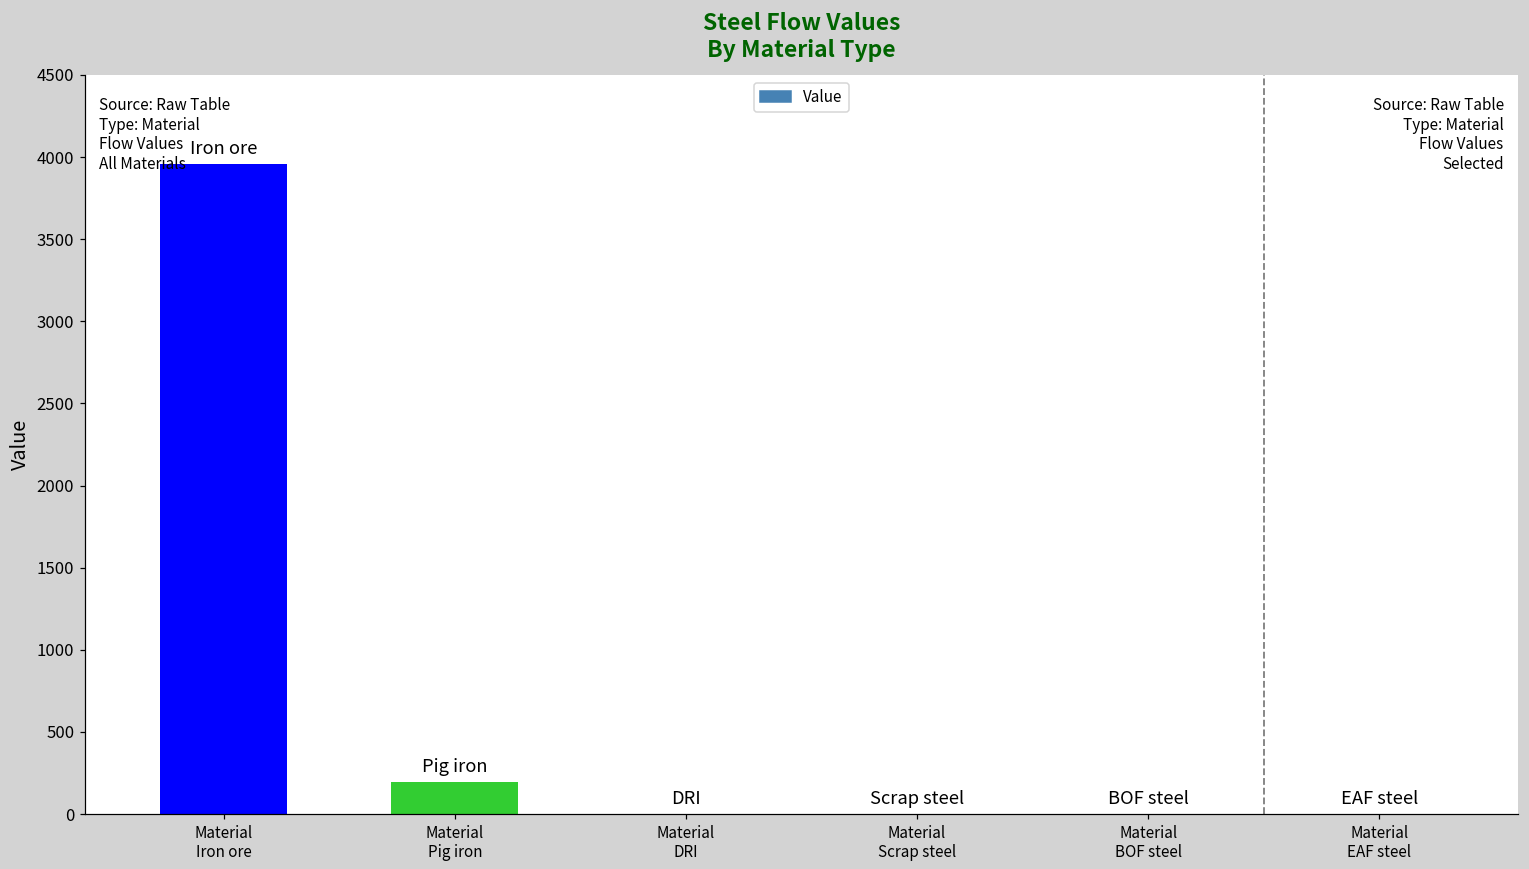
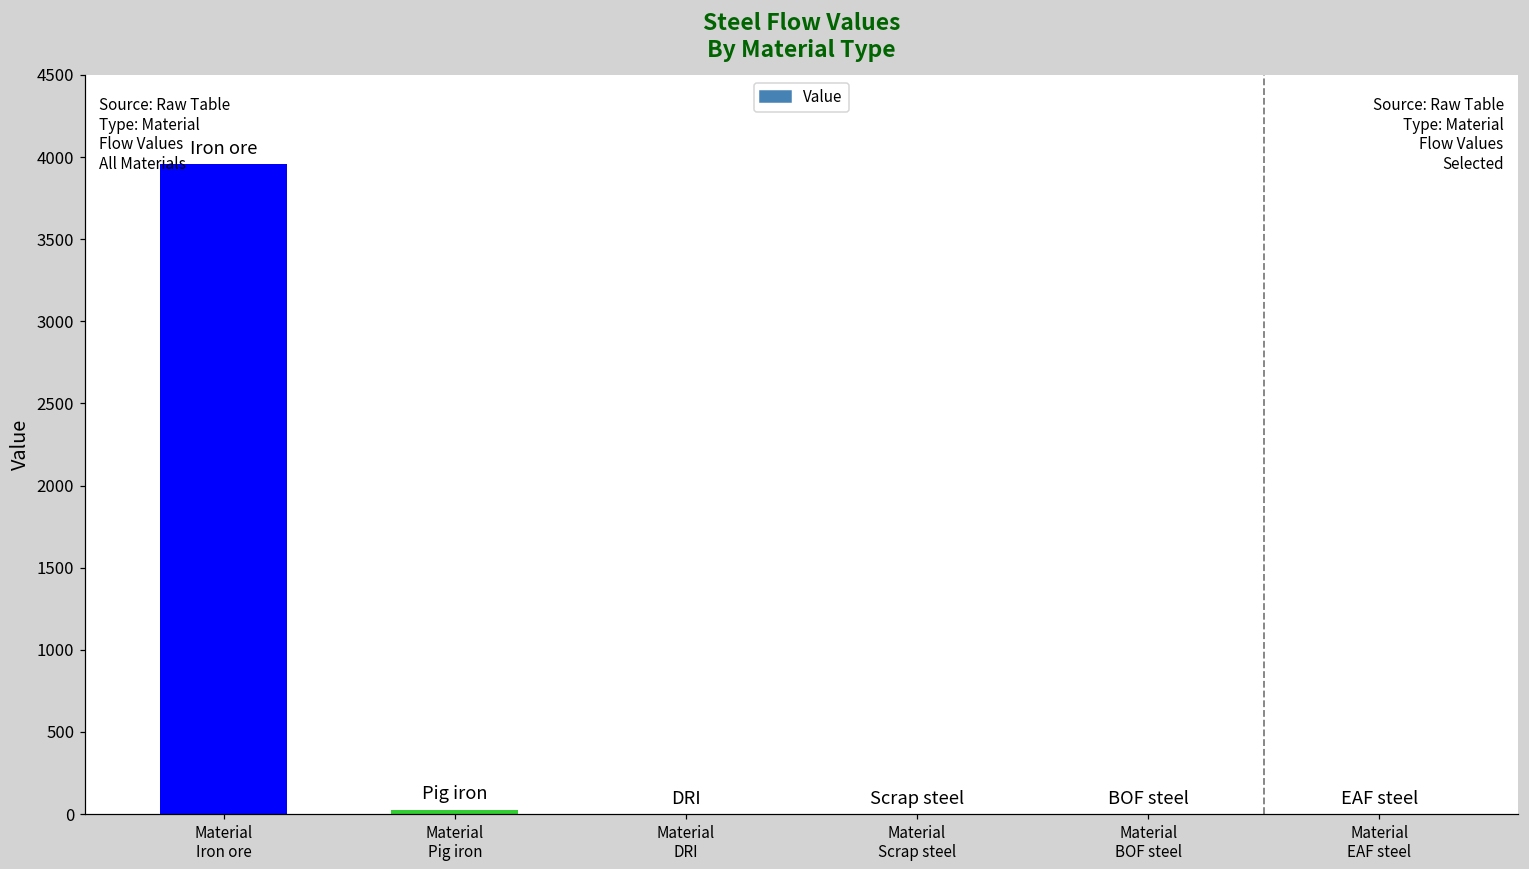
  {
    "Material Iron ore": 3960,
-   "Material Pig iron": 190,
+   "Material Pig iron": 20,
    "Material DRI": 0,
    "Material Scrap steel": 0,
    "Material BOF steel": 0,
    "Material EAF steel": 0
  }
